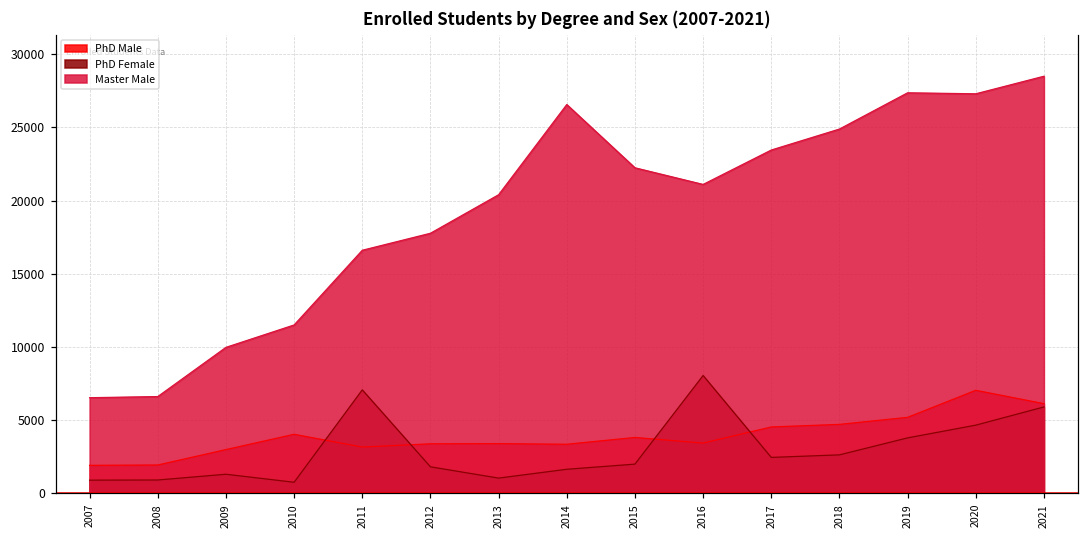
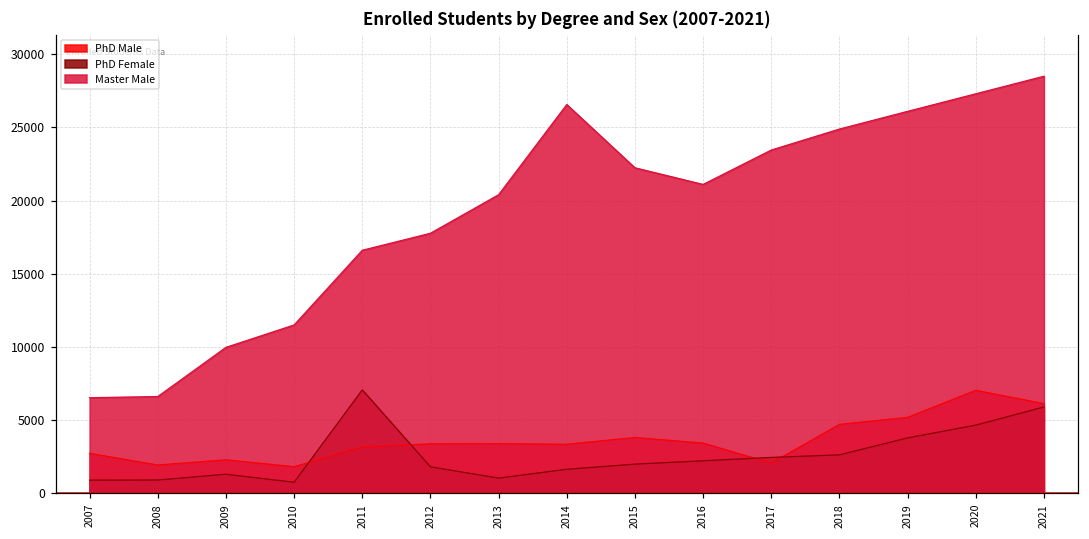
  {
    "PhD Male": {
-     "2007": 1900,
+     "2007": 2700,
      "2008": 1900,
-     "2009": 3000,
-     "2010": 4000,
+     "2009": 2300,
+     "2010": 1800,
      "2011": 3200,
      "2012": 3400,
      "2013": 3400,
      "2014": 3300,
      "2015": 3800,
      "2016": 3400,
-     "2017": 4500,
+     "2017": 2100,
      "2018": 4700,
      "2019": 5200,
      "2020": 7000,
      "2021": 6100
    },
    "PhD Female": {
      "2007": 900,
      "2008": 900,
      "2009": 1300,
      "2010": 800,
      "2011": 7100,
      "2012": 1800,
      "2013": 1000,
      "2014": 1600,
      "2015": 2000,
-     "2016": 8000,
+     "2016": 2200,
      "2017": 2400,
      "2018": 2600,
      "2019": 3800,
      "2020": 4700,
      "2021": 5900
    },
    "Master Male": {
      "2007": 6500,
      "2008": 6600,
      "2009": 10000,
      "2010": 11500,
      "2011": 16600,
      "2012": 17800,
      "2013": 20400,
      "2014": 26600,
      "2015": 22200,
      "2016": 21100,
      "2017": 23500,
      "2018": 24900,
-     "2019": 27400,
+     "2019": 26100,
      "2020": 27300,
      "2021": 28500
    }
  }
